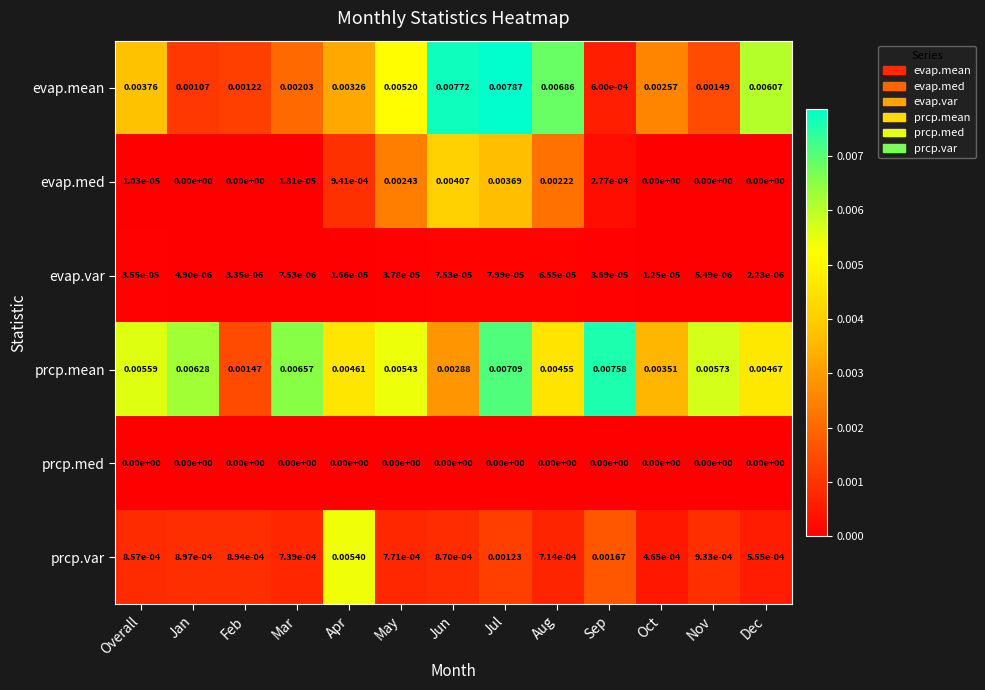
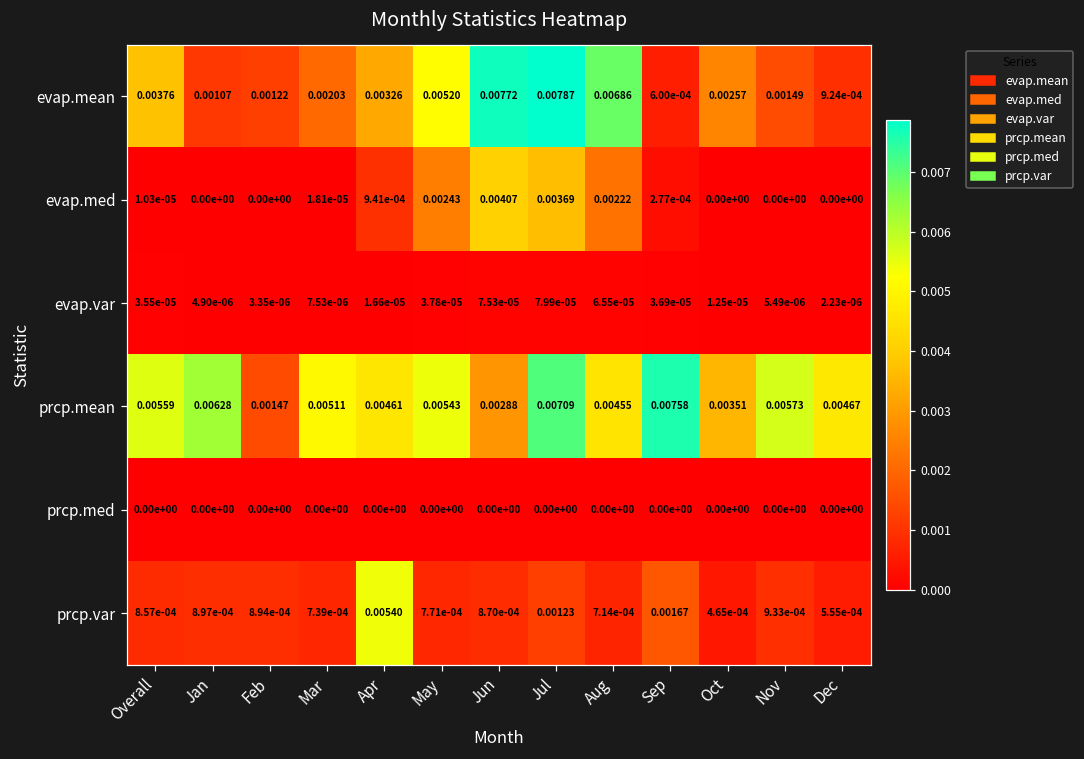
  {
    "evap.mean": {
      "Overall": "0.00376",
      "Jan": "0.00107",
      "Feb": "0.00122",
      "Mar": "0.00203",
      "Apr": "0.00326",
      "May": "0.00520",
      "Jun": "0.00772",
      "Jul": "0.00787",
      "Aug": "0.00686",
      "Sep": "6.00e-04",
      "Oct": "0.00257",
      "Nov": "0.00149",
-     "Dec": "0.00607"
+     "Dec": "9.24e-04"
    },
    "evap.med": {
      "Overall": "1.03e-05",
      "Jan": "0.00e+00",
      "Feb": "0.00e+00",
      "Mar": "1.81e-05",
      "Apr": "9.41e-04",
      "May": "0.00243",
      "Jun": "0.00407",
      "Jul": "0.00369",
      "Aug": "0.00222",
      "Sep": "2.77e-04",
      "Oct": "0.00e+00",
      "Nov": "0.00e+00",
      "Dec": "0.00e+00"
    },
    "evap.var": {
      "Overall": "3.55e-05",
      "Jan": "4.90e-06",
      "Feb": "3.35e-06",
      "Mar": "7.53e-06",
      "Apr": "1.66e-05",
      "May": "3.78e-05",
      "Jun": "7.53e-05",
      "Jul": "7.99e-05",
      "Aug": "6.55e-05",
      "Sep": "3.69e-05",
      "Oct": "1.25e-05",
      "Nov": "5.49e-06",
      "Dec": "2.23e-06"
    },
    "prcp.mean": {
      "Overall": "0.00559",
      "Jan": "0.00628",
      "Feb": "0.00147",
-     "Mar": "0.00657",
+     "Mar": "0.00511",
      "Apr": "0.00461",
      "May": "0.00543",
      "Jun": "0.00288",
      "Jul": "0.00709",
      "Aug": "0.00455",
      "Sep": "0.00758",
      "Oct": "0.00351",
      "Nov": "0.00573",
      "Dec": "0.00467"
    },
    "prcp.med": {
      "Overall": "0.00e+00",
      "Jan": "0.00e+00",
      "Feb": "0.00e+00",
      "Mar": "0.00e+00",
      "Apr": "0.00e+00",
      "May": "0.00e+00",
      "Jun": "0.00e+00",
      "Jul": "0.00e+00",
      "Aug": "0.00e+00",
      "Sep": "0.00e+00",
      "Oct": "0.00e+00",
      "Nov": "0.00e+00",
      "Dec": "0.00e+00"
    },
    "prcp.var": {
      "Overall": "8.57e-04",
      "Jan": "8.97e-04",
      "Feb": "8.94e-04",
      "Mar": "7.39e-04",
      "Apr": "0.00540",
      "May": "7.71e-04",
      "Jun": "8.70e-04",
      "Jul": "0.00123",
      "Aug": "7.14e-04",
      "Sep": "0.00167",
      "Oct": "4.65e-04",
      "Nov": "9.33e-04",
      "Dec": "5.55e-04"
    }
  }
